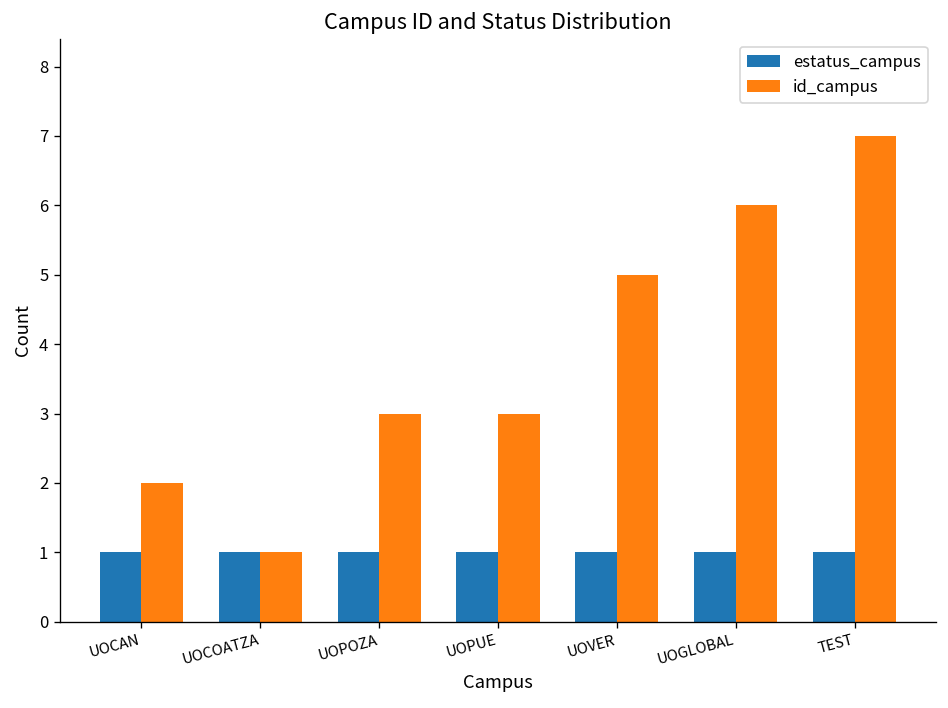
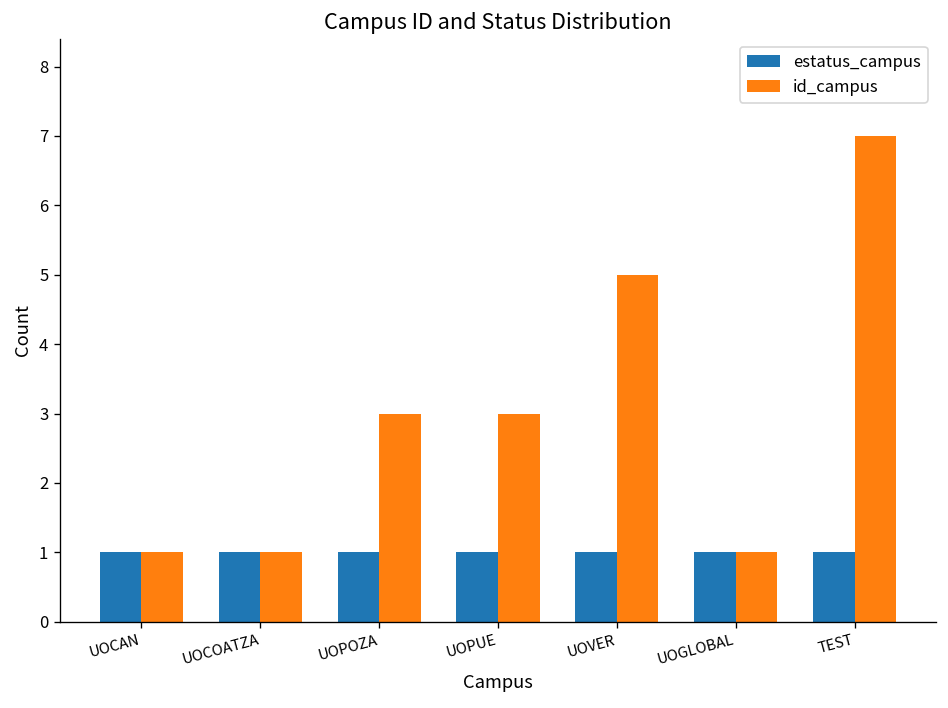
  {
    "estatus_campus": {
      "UOCAN": 1,
      "UOCOATZA": 1,
      "UOPOZA": 1,
      "UOPUE": 1,
      "UOVER": 1,
      "UOGLOBAL": 1,
      "TEST": 1
    },
    "id_campus": {
-     "UOCAN": 2,
+     "UOCAN": 1,
      "UOCOATZA": 1,
      "UOPOZA": 3,
      "UOPUE": 3,
      "UOVER": 5,
-     "UOGLOBAL": 6,
+     "UOGLOBAL": 1,
      "TEST": 7
    }
  }
